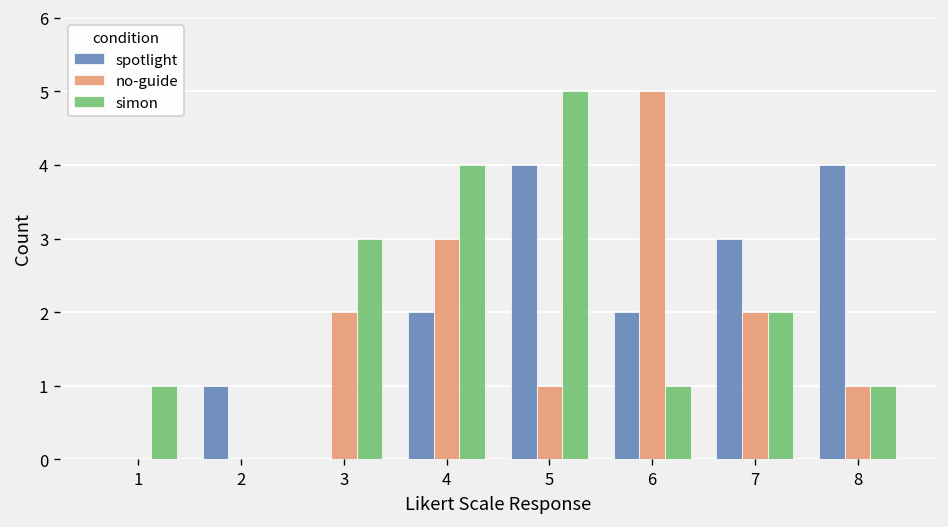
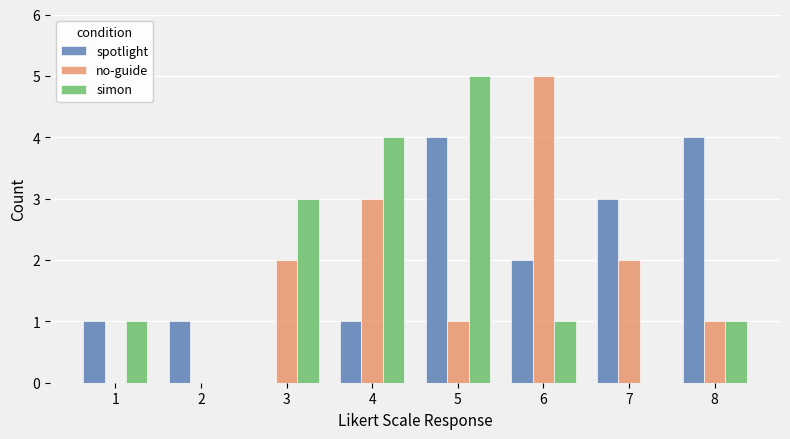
  {
    "spotlight": {
-     "1": 0,
+     "1": 1,
      "2": 1,
      "3": 0,
-     "4": 2,
+     "4": 1,
      "5": 4,
      "6": 2,
      "7": 3,
      "8": 4
    },
    "no-guide": {
      "1": 0,
      "2": 0,
      "3": 2,
      "4": 3,
      "5": 1,
      "6": 5,
      "7": 2,
      "8": 1
    },
    "simon": {
      "1": 1,
      "2": 0,
      "3": 3,
      "4": 4,
      "5": 5,
      "6": 1,
-     "7": 2,
+     "7": 0,
      "8": 1
    }
  }
